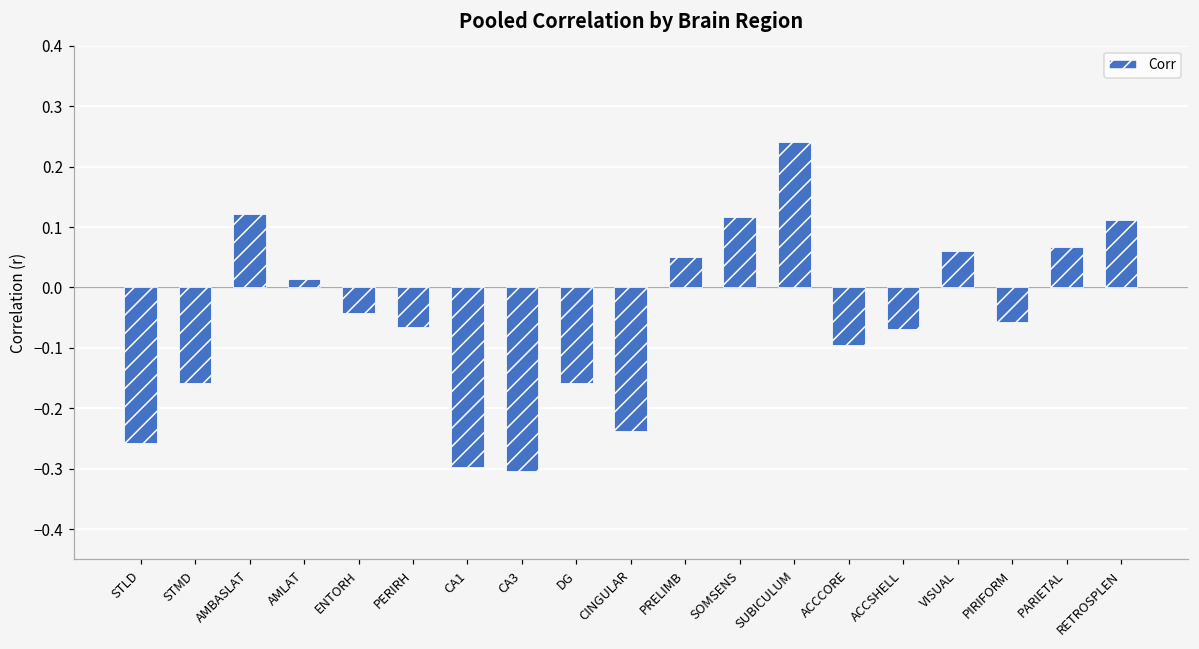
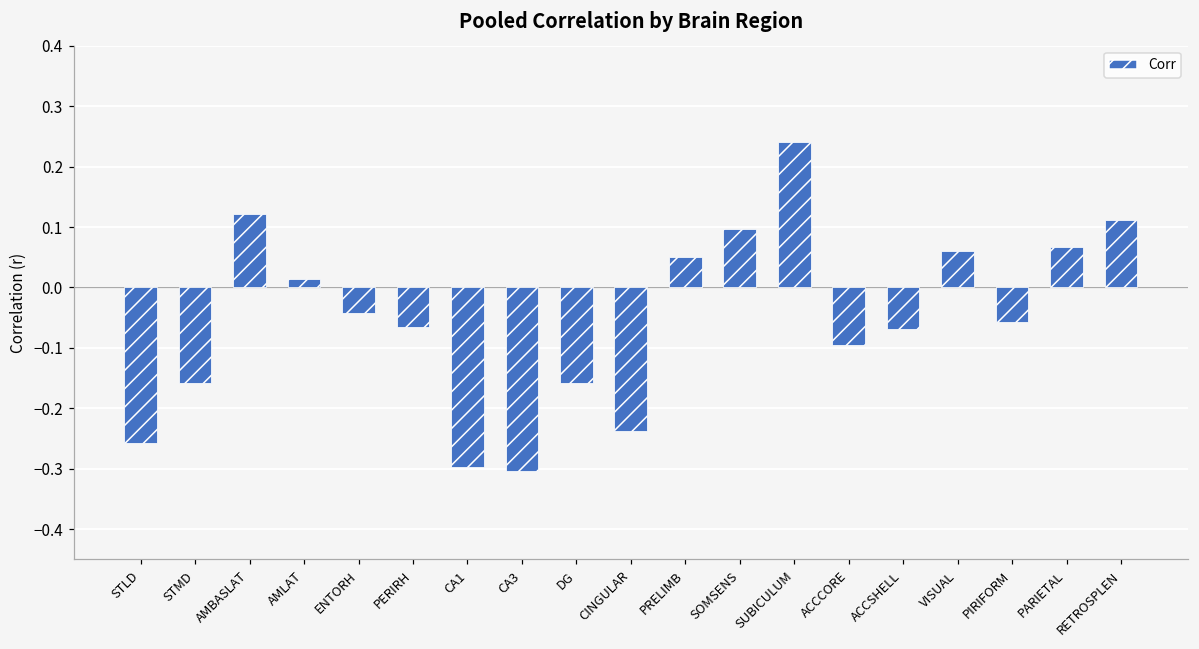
  {
    "STLD": -0.26,
    "STMD": -0.16,
    "AMBASLAT": 0.12,
    "AMLAT": 0.01,
    "ENTORH": -0.04,
    "PERIRH": -0.07,
    "CA1": -0.30,
    "CA3": -0.30,
    "DG": -0.16,
    "CINGULAR": -0.24,
    "PRELIMB": 0.05,
-   "SOMSENS": 0.12,
+   "SOMSENS": 0.10,
    "SUBICULUM": 0.24,
    "ACCCORE": -0.10,
    "ACCSHELL": -0.07,
    "VISUAL": 0.06,
    "PIRIFORM": -0.06,
    "PARIETAL": 0.07,
    "RETROSPLEN": 0.11
  }
